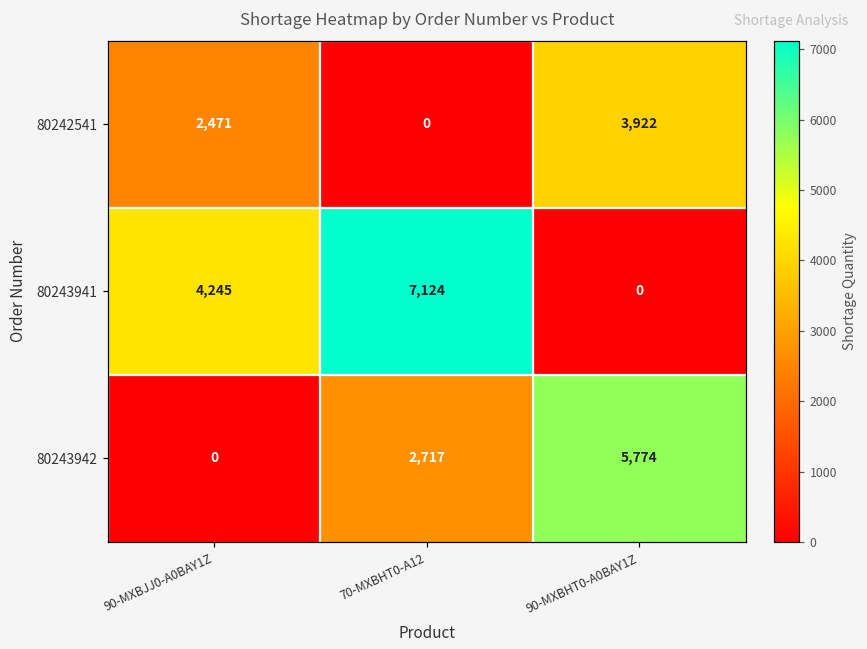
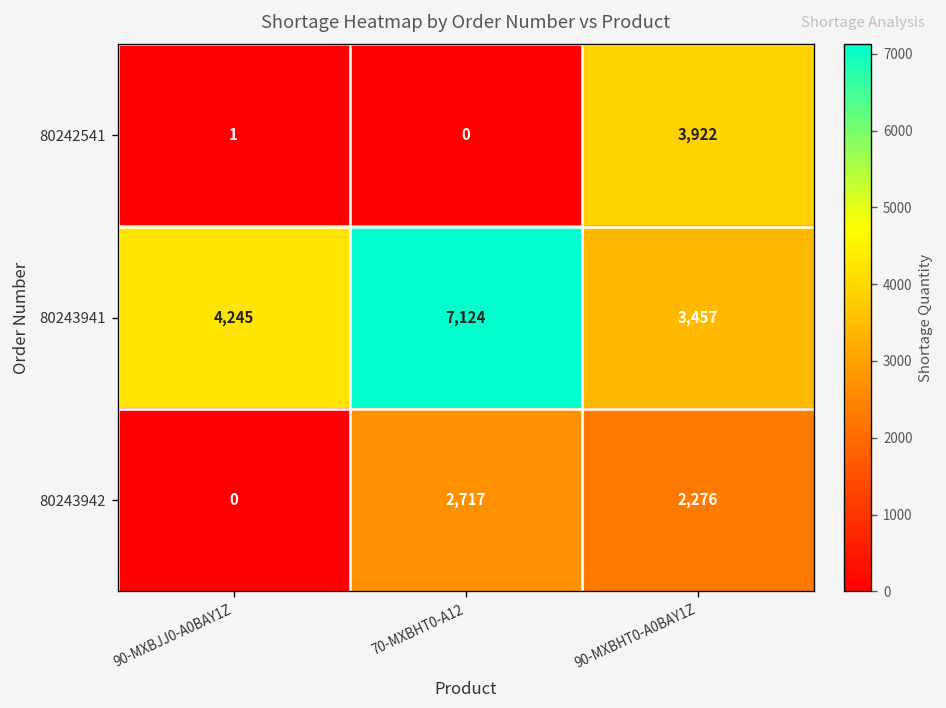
  {
    "80242541": {
-     "90-MXBJJ0-A0BAY1Z": "2,471",
+     "90-MXBJJ0-A0BAY1Z": "1",
      "70-MXBHT0-A12": "0",
      "90-MXBHT0-A0BAY1Z": "3,922"
    },
    "80243941": {
      "90-MXBJJ0-A0BAY1Z": "4,245",
      "70-MXBHT0-A12": "7,124",
-     "90-MXBHT0-A0BAY1Z": "0"
+     "90-MXBHT0-A0BAY1Z": "3,457"
    },
    "80243942": {
      "90-MXBJJ0-A0BAY1Z": "0",
      "70-MXBHT0-A12": "2,717",
-     "90-MXBHT0-A0BAY1Z": "5,774"
+     "90-MXBHT0-A0BAY1Z": "2,276"
    }
  }
